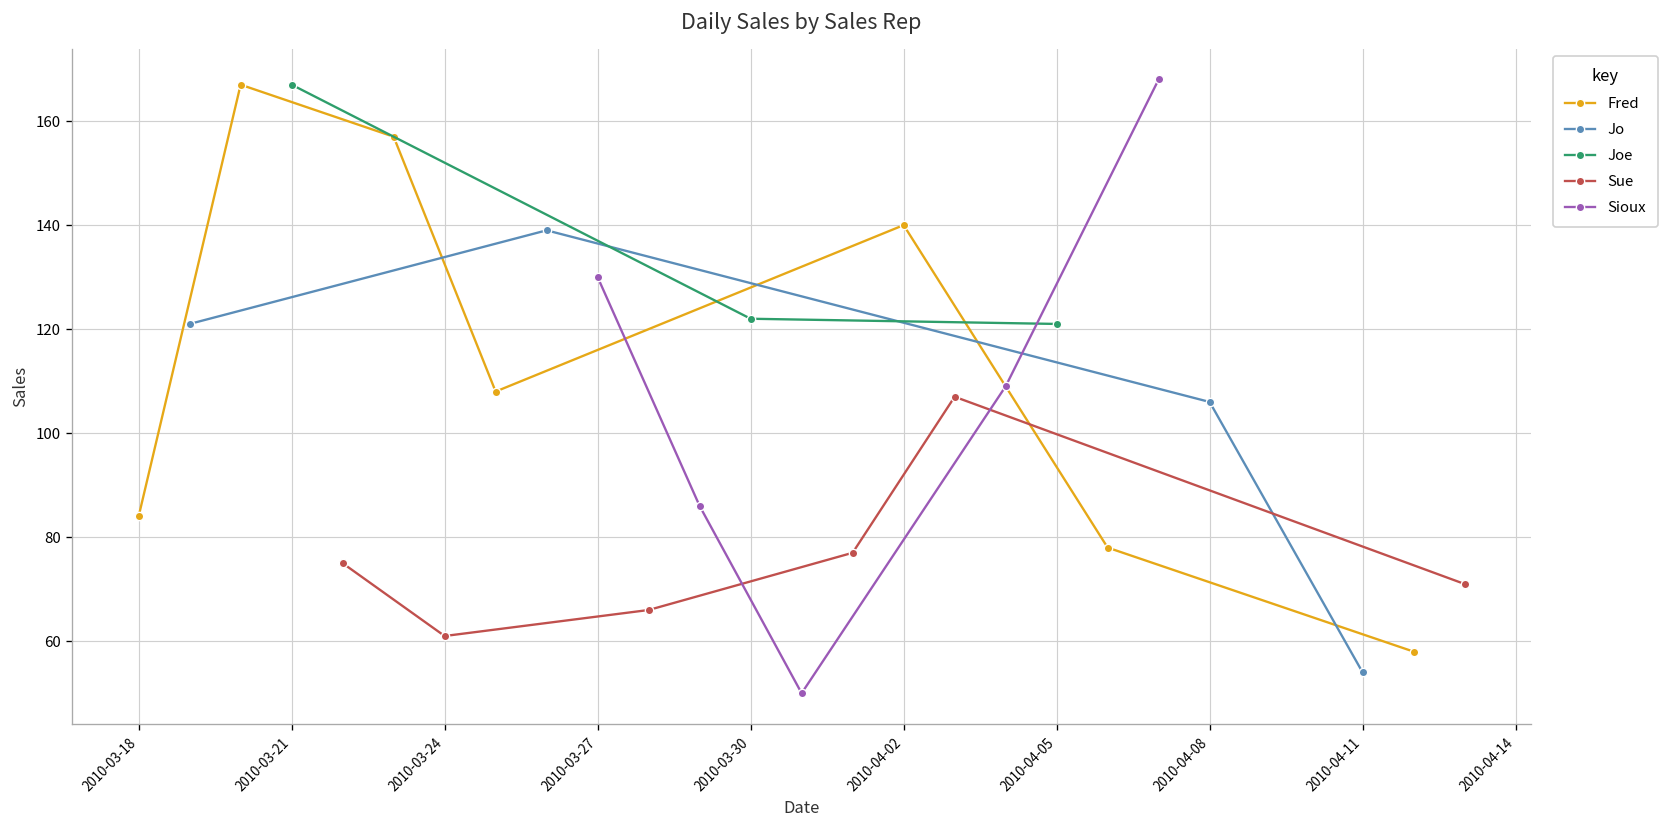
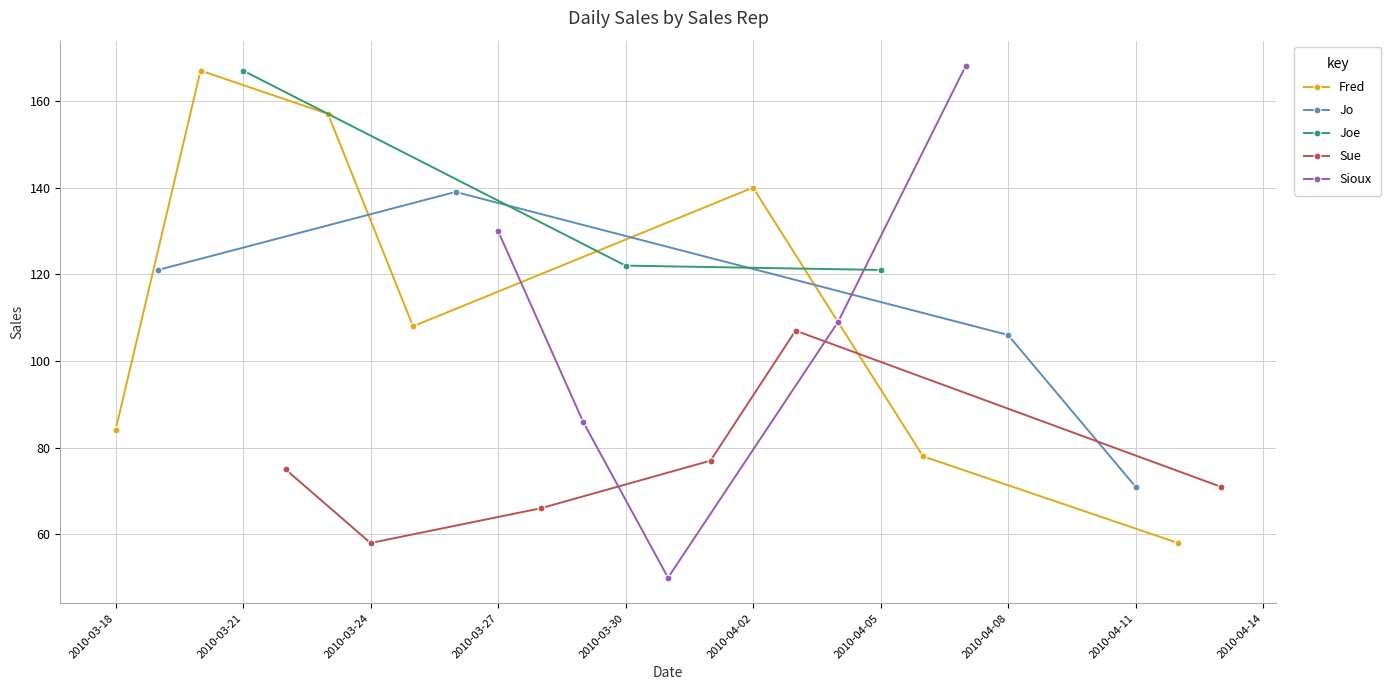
  {
    "Fred": {
      "2010-03-18": 84,
      "2010-04-02": 140
    },
    "Jo": {
      "2010-04-08": 106,
-     "2010-04-11": 54
+     "2010-04-11": 71
    },
    "Joe": {
      "2010-03-21": 167,
      "2010-03-30": 122,
      "2010-04-05": 121
    },
    "Sue": {
-     "2010-03-24": 61
+     "2010-03-24": 58
    },
    "Sioux": {
      "2010-03-27": 130
    }
  }
